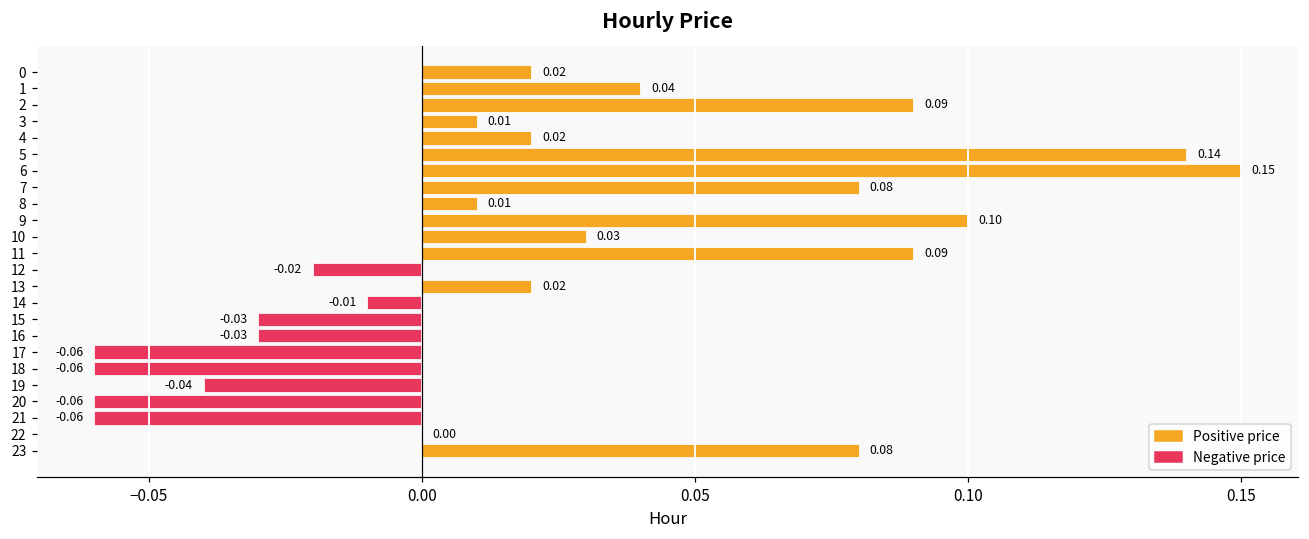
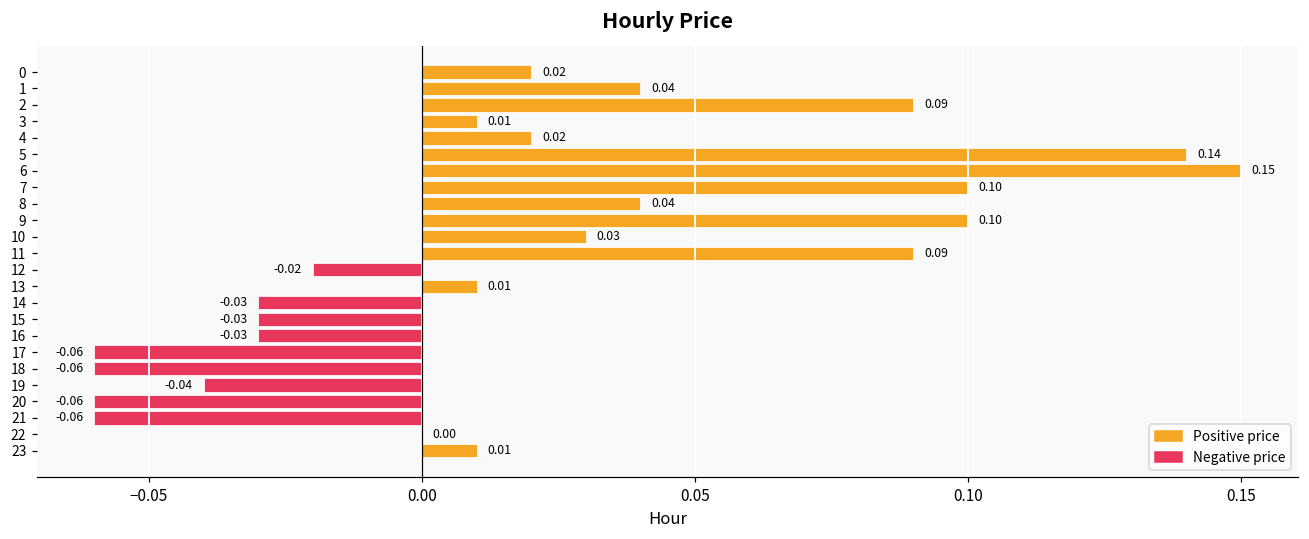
  {
    "0": 0.02,
    "1": 0.04,
    "2": 0.09,
    "3": 0.01,
    "4": 0.02,
    "5": 0.14,
    "6": 0.15,
-   "7": 0.08,
-   "8": 0.01,
+   "7": 0.10,
+   "8": 0.04,
    "9": 0.10,
    "10": 0.03,
    "11": 0.09,
    "12": -0.02,
-   "13": 0.02,
-   "14": -0.01,
+   "13": 0.01,
+   "14": -0.03,
    "15": -0.03,
    "16": -0.03,
    "17": -0.06,
    "18": -0.06,
    "19": -0.04,
    "20": -0.06,
    "21": -0.06,
    "22": 0.00,
-   "23": 0.08
+   "23": 0.01
  }
